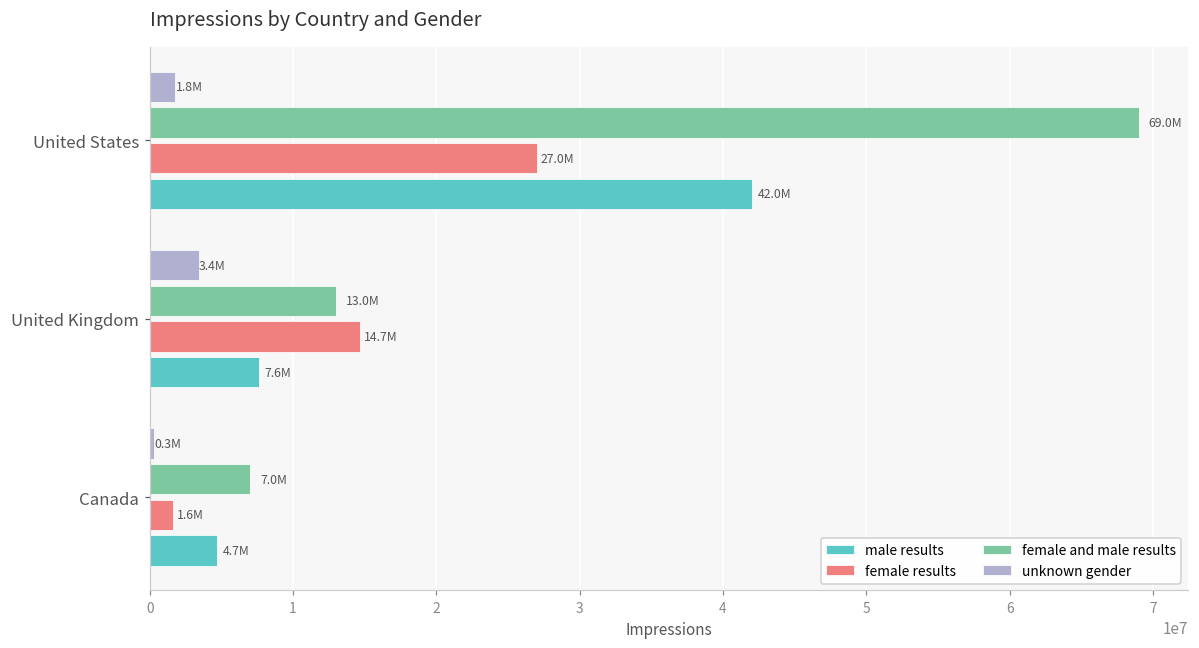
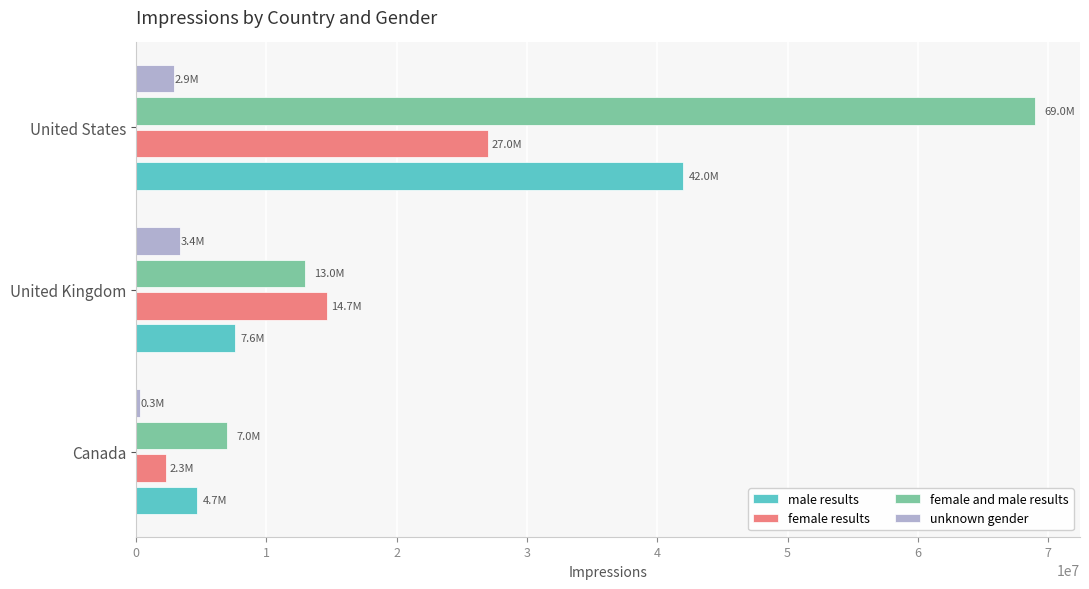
  {
    "female results": {
      "United States": "27.0M",
      "United Kingdom": "14.7M",
-     "Canada": "1.6M"
+     "Canada": "2.3M"
    },
    "unknown gender": {
-     "United States": "1.8M",
+     "United States": "2.9M",
      "United Kingdom": "3.4M",
      "Canada": "0.3M"
    }
  }
